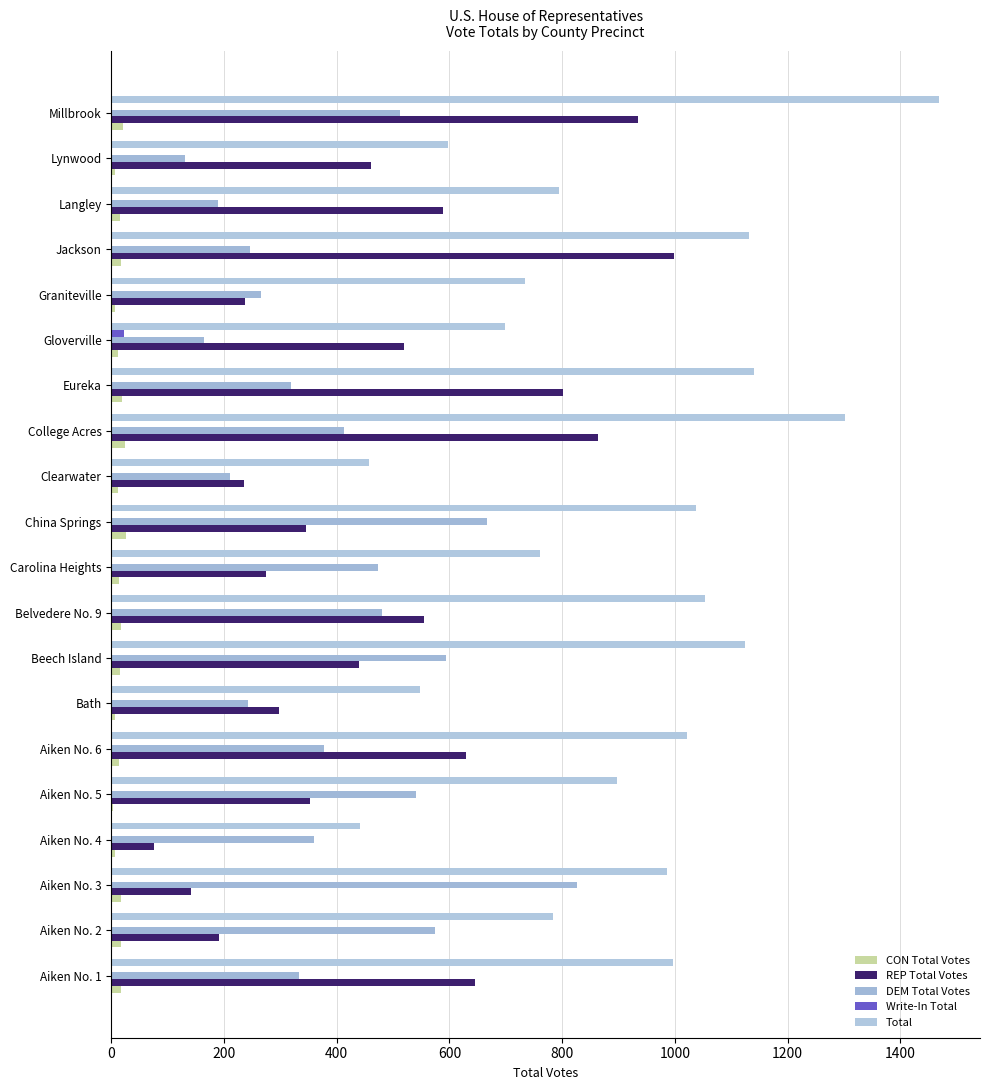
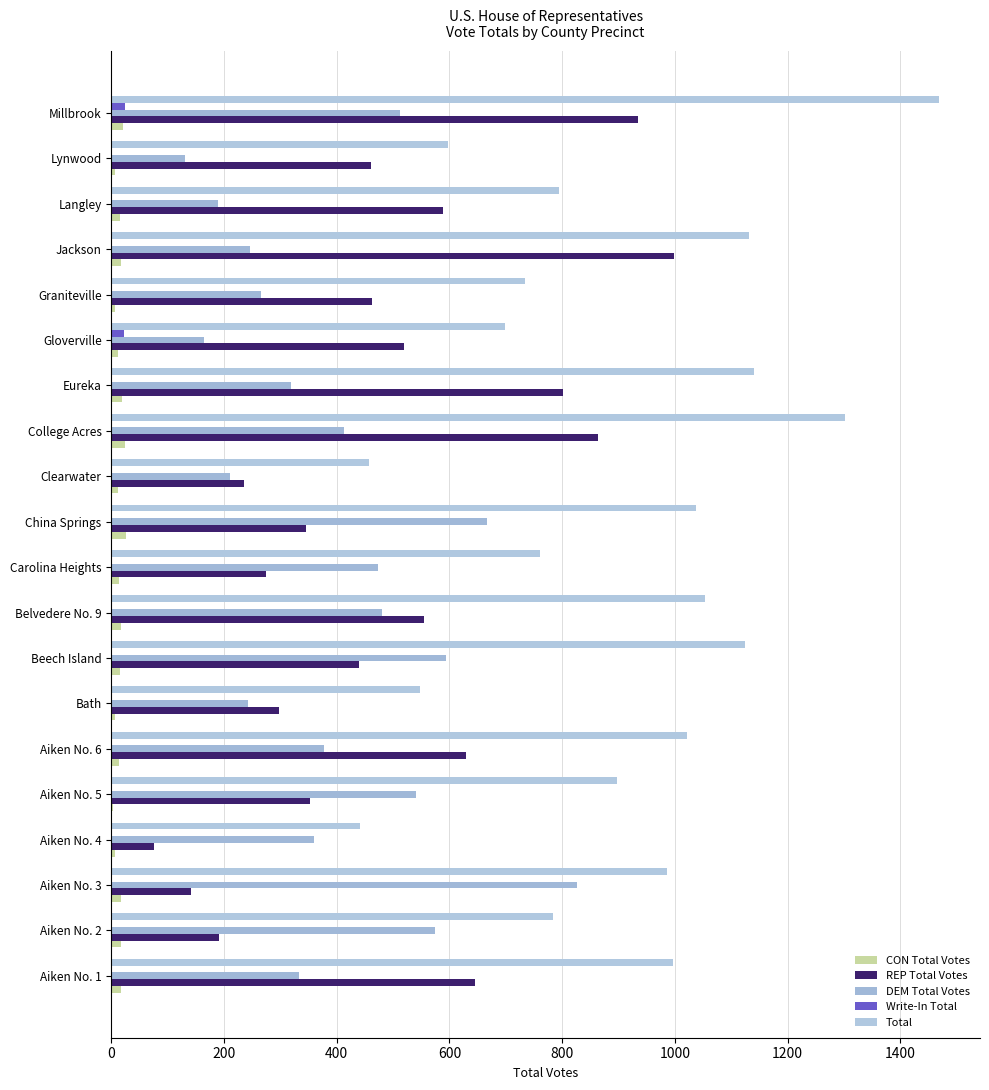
  {
    "CON Total Votes": {
      "Millbrook": 20,
      "Lynwood": 10,
      "Langley": 20,
      "Jackson": 20,
      "Graniteville": 10,
      "Gloverville": 10,
      "Eureka": 20,
      "College Acres": 20,
      "Clearwater": 10,
      "China Springs": 30,
      "Carolina Heights": 10,
      "Belvedere No. 9": 20,
      "Beech Island": 20,
      "Bath": 10,
      "Aiken No. 6": 10,
      "Aiken No. 4": 10,
      "Aiken No. 3": 20,
      "Aiken No. 2": 20,
      "Aiken No. 1": 20
    },
    "REP Total Votes": {
      "Millbrook": 940,
      "Lynwood": 460,
      "Langley": 590,
      "Jackson": 1000,
-     "Graniteville": 240,
+     "Graniteville": 460,
      "Gloverville": 520,
      "Eureka": 800,
      "College Acres": 860,
      "Clearwater": 240,
      "China Springs": 350,
      "Carolina Heights": 270,
      "Belvedere No. 9": 560,
      "Beech Island": 440,
      "Bath": 300,
      "Aiken No. 6": 630,
      "Aiken No. 5": 350,
      "Aiken No. 4": 80,
      "Aiken No. 3": 140,
      "Aiken No. 2": 190,
      "Aiken No. 1": 650
    },
    "Write-In Total": {
-     "Millbrook": 0,
+     "Millbrook": 20,
      "Lynwood": 0,
      "Langley": 0,
      "Jackson": 0,
      "Graniteville": 0,
      "Gloverville": 20,
      "College Acres": 0,
      "Clearwater": 0,
      "China Springs": 0,
      "Carolina Heights": 0,
      "Aiken No. 3": 0
    }
  }
